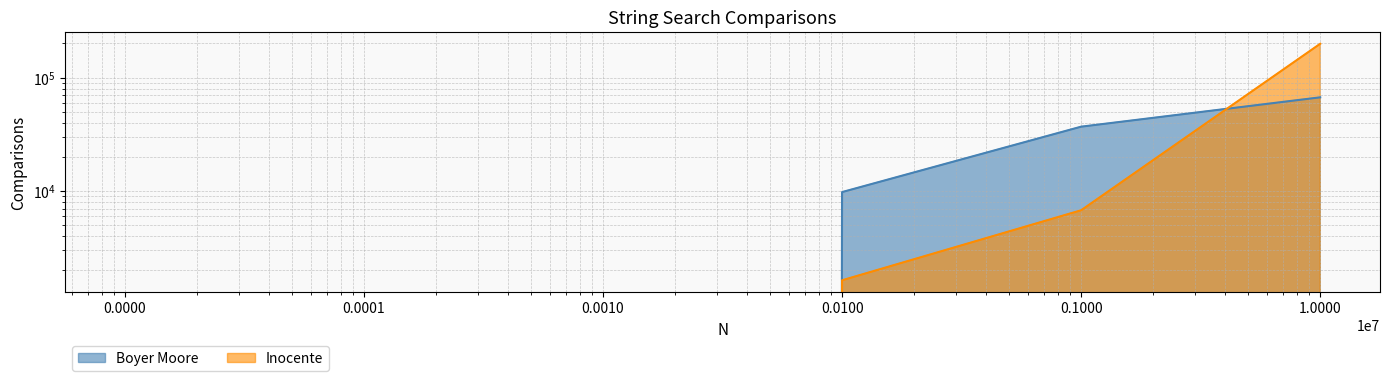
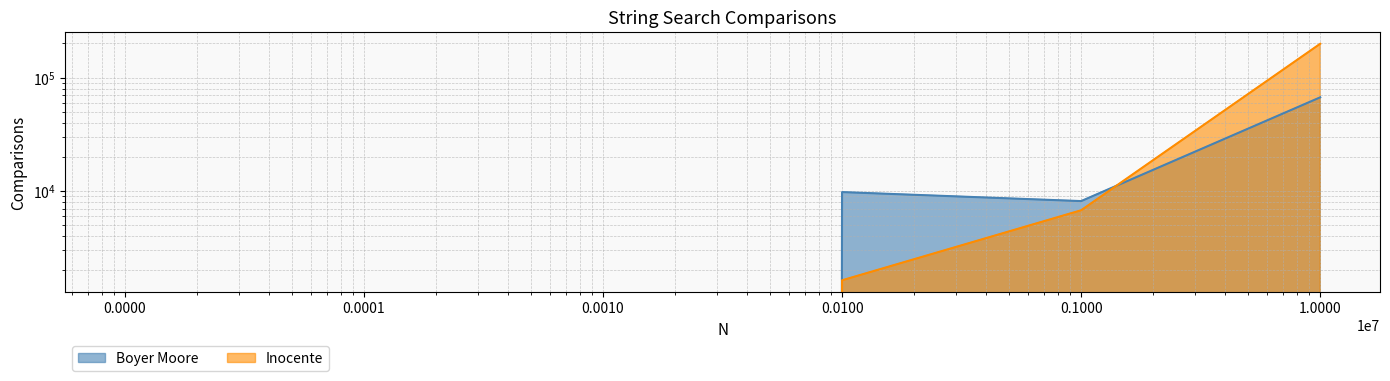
  {
    "Boyer Moore": {
      "0.0100": 10000,
-     "0.1000": 37000,
+     "0.1000": 8000,
      "1.0000": 70000
    },
    "Inocente": {
      "0.0100": 1600,
      "0.1000": 7000,
      "1.0000": 200000
    }
  }
